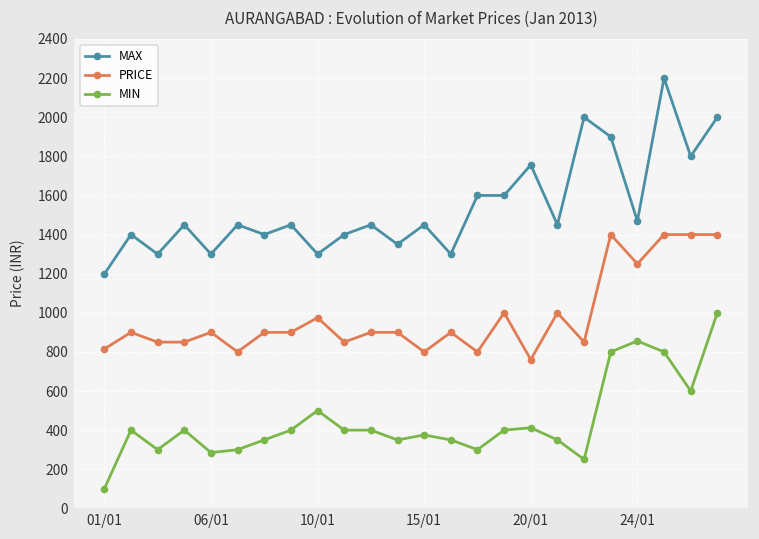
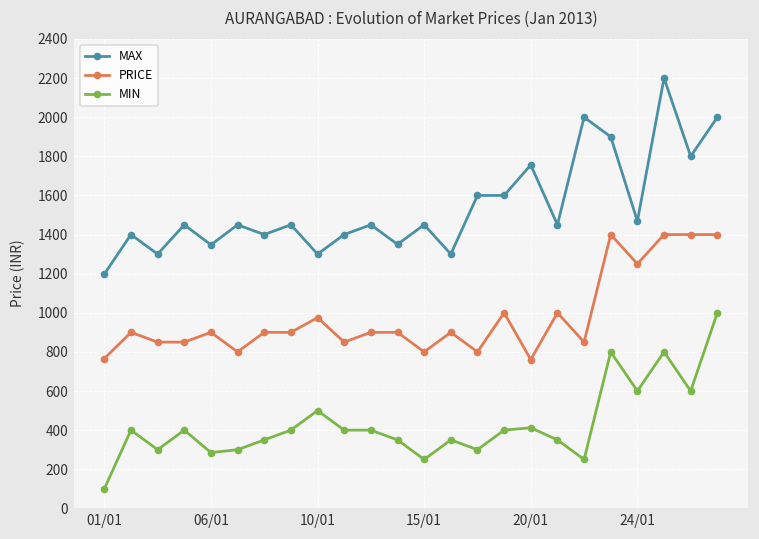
  {
    "MAX": {
      "01/01": 1200,
-     "06/01": 1300,
+     "06/01": 1350,
      "10/01": 1300,
      "15/01": 1450,
      "20/01": 1760,
      "24/01": 1470
    },
    "PRICE": {
-     "01/01": 820,
+     "01/01": 770,
      "06/01": 900,
      "10/01": 980,
      "15/01": 800,
      "20/01": 760,
      "24/01": 1250
    },
    "MIN": {
      "01/01": 100,
      "06/01": 290,
      "10/01": 500,
-     "15/01": 380,
+     "15/01": 250,
      "20/01": 410,
-     "24/01": 860
+     "24/01": 600
    }
  }
